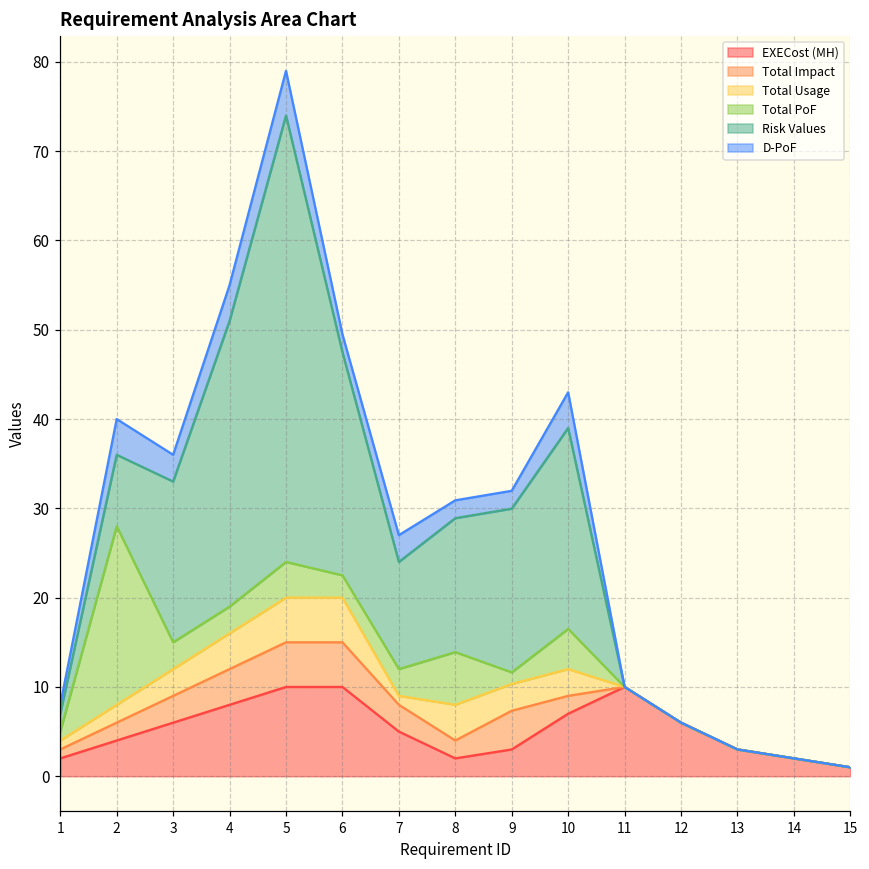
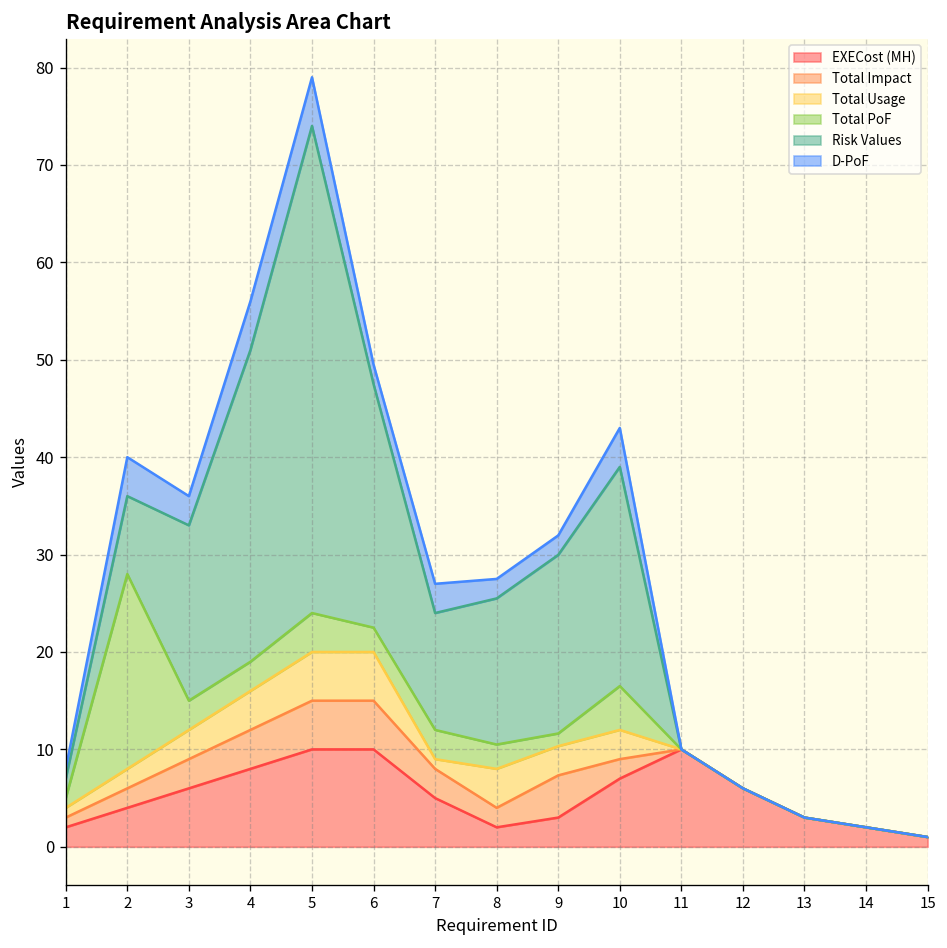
  {
    "Total PoF": {
      "1": 1,
      "2": 20,
      "3": 3,
      "4": 3,
      "5": 4,
      "6": 3,
      "7": 3,
-     "8": 6,
+     "8": 3,
      "9": 1,
      "10": 5
    },
    "Risk Values": {
      "1": 2,
      "2": 8,
      "3": 18,
      "4": 32,
      "5": 50,
      "6": 25,
      "7": 12,
      "8": 15,
      "9": 18,
      "10": 23
    },
    "D-PoF": {
      "1": 1,
      "2": 4,
      "3": 3,
-     "4": 4,
+     "4": 5,
      "5": 5,
      "6": 2,
      "7": 3,
      "8": 2,
      "9": 2,
      "10": 4
    }
  }
